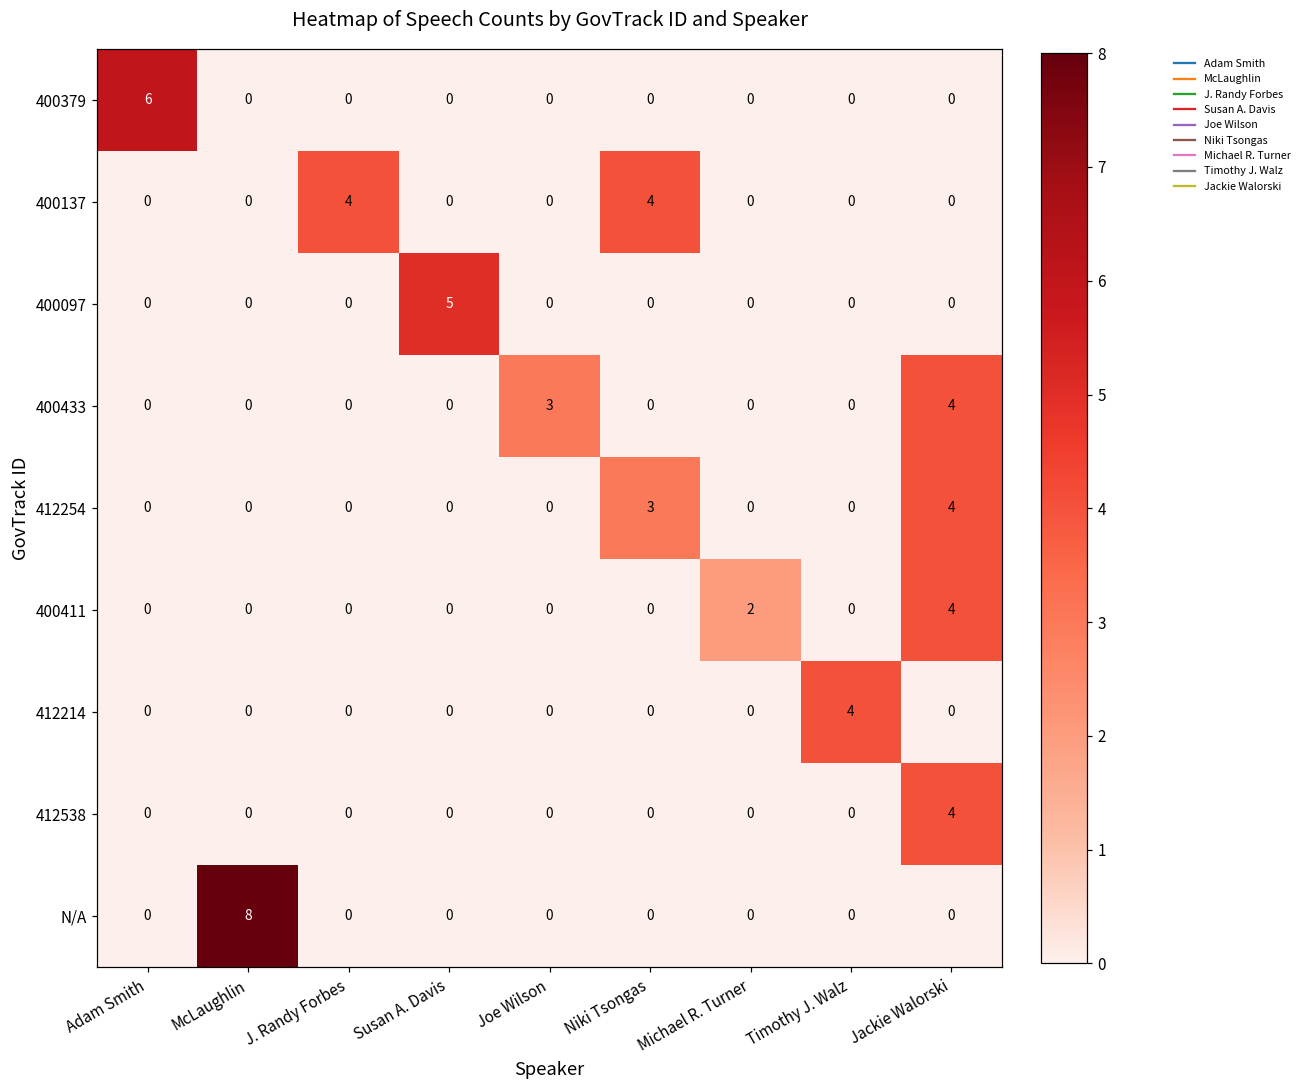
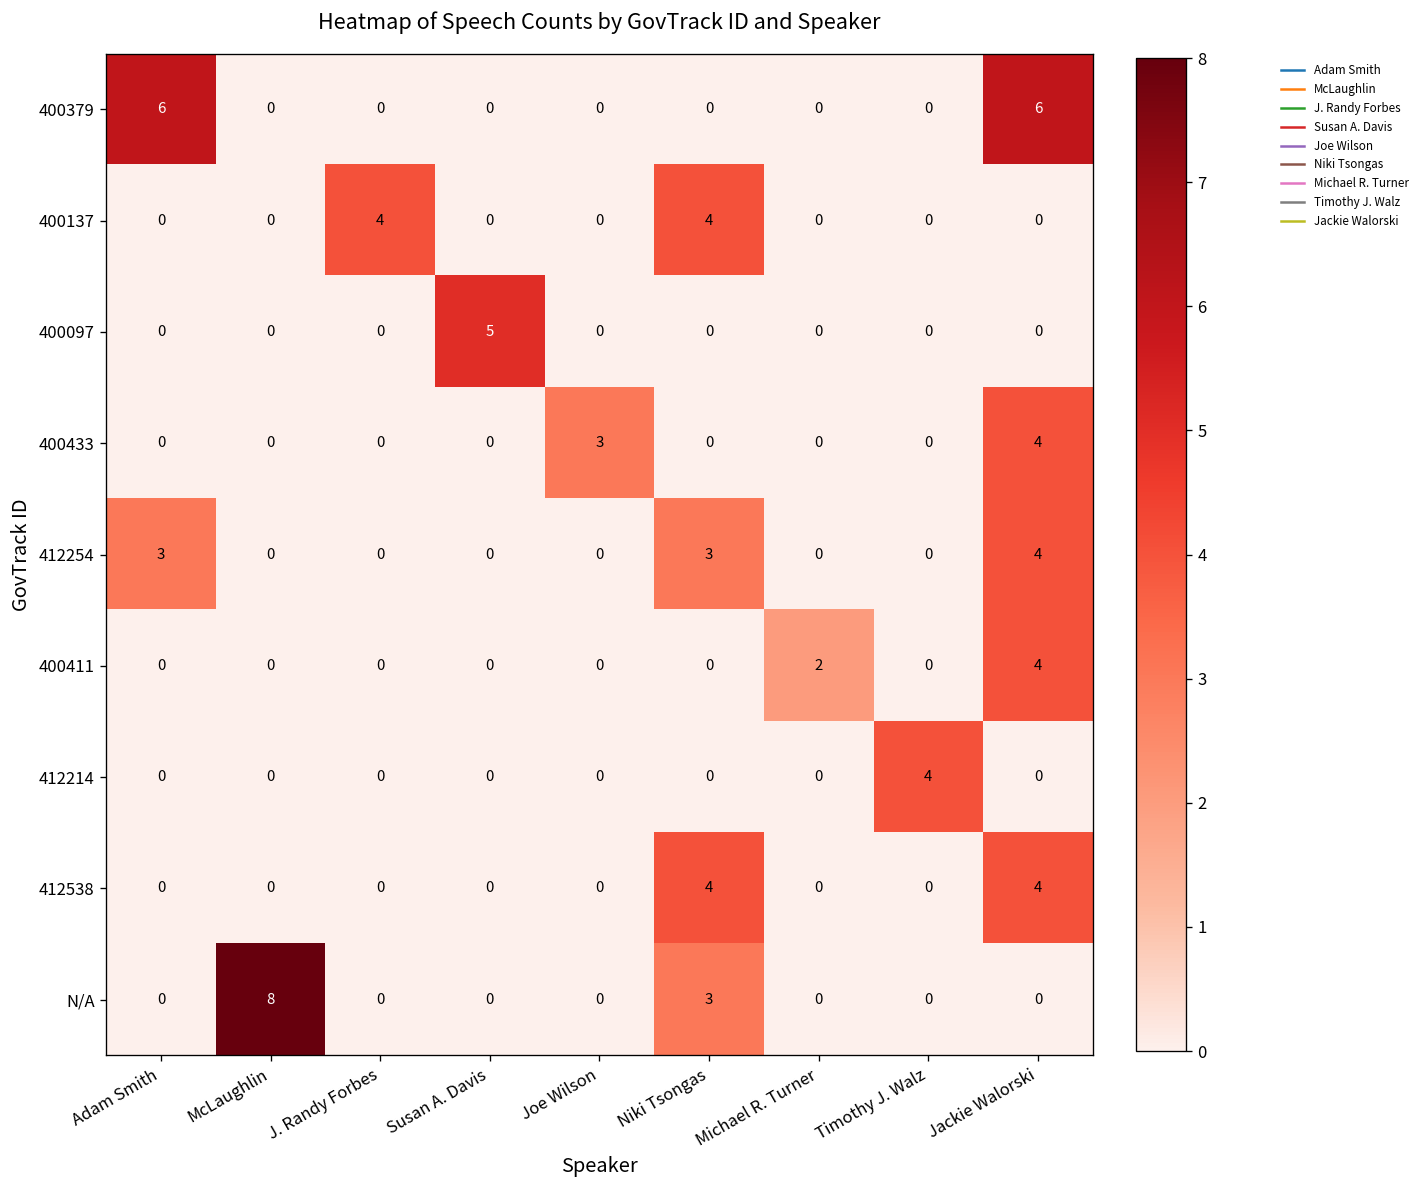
  {
    "400379": {
      "Adam Smith": 6,
      "McLaughlin": 0,
      "J. Randy Forbes": 0,
      "Susan A. Davis": 0,
      "Joe Wilson": 0,
      "Niki Tsongas": 0,
      "Michael R. Turner": 0,
      "Timothy J. Walz": 0,
-     "Jackie Walorski": 0
+     "Jackie Walorski": 6
    },
    "400137": {
      "Adam Smith": 0,
      "McLaughlin": 0,
      "J. Randy Forbes": 4,
      "Susan A. Davis": 0,
      "Joe Wilson": 0,
      "Niki Tsongas": 4,
      "Michael R. Turner": 0,
      "Timothy J. Walz": 0,
      "Jackie Walorski": 0
    },
    "400097": {
      "Adam Smith": 0,
      "McLaughlin": 0,
      "J. Randy Forbes": 0,
      "Susan A. Davis": 5,
      "Joe Wilson": 0,
      "Niki Tsongas": 0,
      "Michael R. Turner": 0,
      "Timothy J. Walz": 0,
      "Jackie Walorski": 0
    },
    "400433": {
      "Adam Smith": 0,
      "McLaughlin": 0,
      "J. Randy Forbes": 0,
      "Susan A. Davis": 0,
      "Joe Wilson": 3,
      "Niki Tsongas": 0,
      "Michael R. Turner": 0,
      "Timothy J. Walz": 0,
      "Jackie Walorski": 4
    },
    "412254": {
-     "Adam Smith": 0,
+     "Adam Smith": 3,
      "McLaughlin": 0,
      "J. Randy Forbes": 0,
      "Susan A. Davis": 0,
      "Joe Wilson": 0,
      "Niki Tsongas": 3,
      "Michael R. Turner": 0,
      "Timothy J. Walz": 0,
      "Jackie Walorski": 4
    },
    "400411": {
      "Adam Smith": 0,
      "McLaughlin": 0,
      "J. Randy Forbes": 0,
      "Susan A. Davis": 0,
      "Joe Wilson": 0,
      "Niki Tsongas": 0,
      "Michael R. Turner": 2,
      "Timothy J. Walz": 0,
      "Jackie Walorski": 4
    },
    "412214": {
      "Adam Smith": 0,
      "McLaughlin": 0,
      "J. Randy Forbes": 0,
      "Susan A. Davis": 0,
      "Joe Wilson": 0,
      "Niki Tsongas": 0,
      "Michael R. Turner": 0,
      "Timothy J. Walz": 4,
      "Jackie Walorski": 0
    },
    "412538": {
      "Adam Smith": 0,
      "McLaughlin": 0,
      "J. Randy Forbes": 0,
      "Susan A. Davis": 0,
      "Joe Wilson": 0,
-     "Niki Tsongas": 0,
+     "Niki Tsongas": 4,
      "Michael R. Turner": 0,
      "Timothy J. Walz": 0,
      "Jackie Walorski": 4
    },
    "N/A": {
      "Adam Smith": 0,
      "McLaughlin": 8,
      "J. Randy Forbes": 0,
      "Susan A. Davis": 0,
      "Joe Wilson": 0,
-     "Niki Tsongas": 0,
+     "Niki Tsongas": 3,
      "Michael R. Turner": 0,
      "Timothy J. Walz": 0,
      "Jackie Walorski": 0
    }
  }
